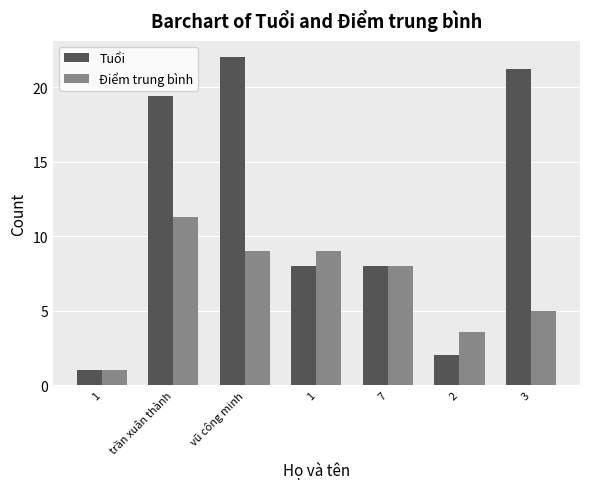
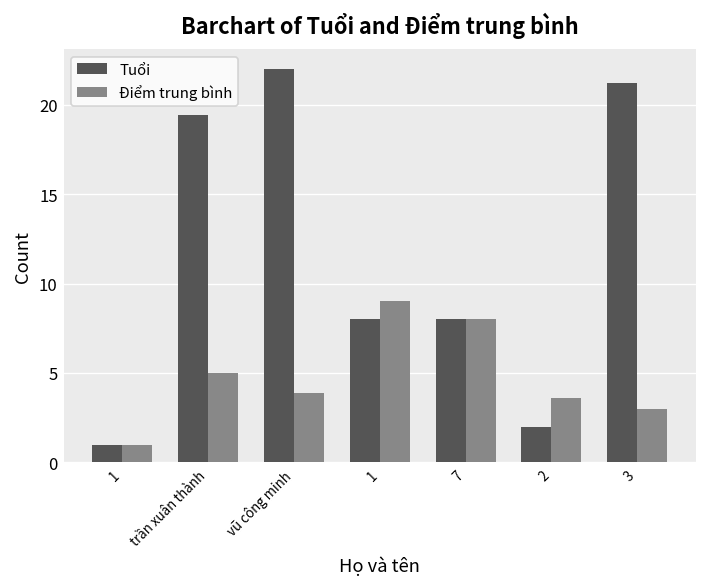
  {
    "Tuổi": {
      "trần xuân thành": 19.4,
      "vũ công minh": 22.0,
      "7": 8.0,
      "2": 2.0,
      "3": 21.2
    },
    "Điểm trung bình": {
-     "trần xuân thành": 11.3,
-     "vũ công minh": 9.0,
+     "trần xuân thành": 5.0,
+     "vũ công minh": 3.9,
      "7": 8.0,
      "2": 3.6,
-     "3": 5
+     "3": 3
    }
  }
